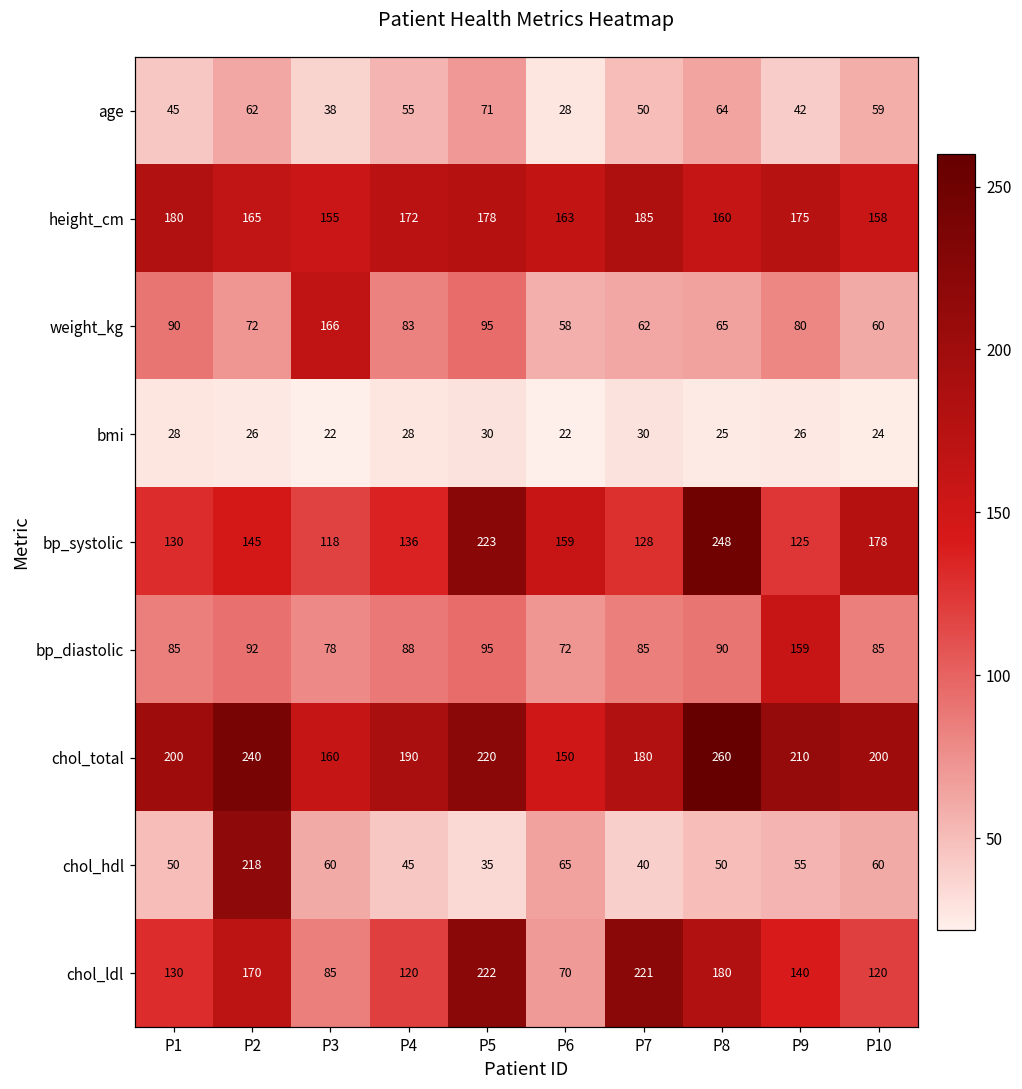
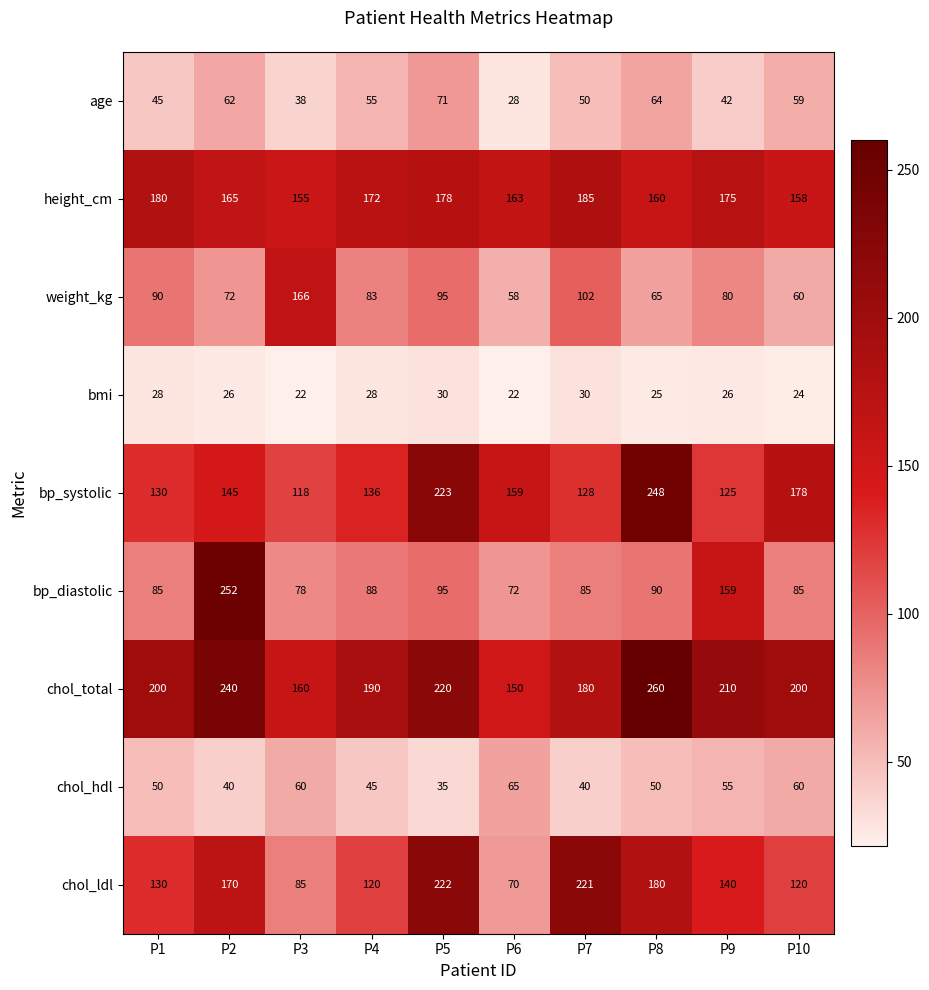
  {
    "age": {
      "P1": 45,
      "P2": 62,
      "P3": 38,
      "P4": 55,
      "P5": 71,
      "P6": 28,
      "P7": 50,
      "P8": 64,
      "P9": 42,
      "P10": 59
    },
    "height_cm": {
      "P1": 180,
      "P2": 165,
      "P3": 155,
      "P4": 172,
      "P5": 178,
      "P6": 163,
      "P7": 185,
      "P8": 160,
      "P9": 175,
      "P10": 158
    },
    "weight_kg": {
      "P1": 90,
      "P2": 72,
      "P3": 166,
      "P4": 83,
      "P5": 95,
      "P6": 58,
-     "P7": 62,
+     "P7": 102,
      "P8": 65,
      "P9": 80,
      "P10": 60
    },
    "bmi": {
      "P1": 28,
      "P2": 26,
      "P3": 22,
      "P4": 28,
      "P5": 30,
      "P6": 22,
      "P7": 30,
      "P8": 25,
      "P9": 26,
      "P10": 24
    },
    "bp_systolic": {
      "P1": 130,
      "P2": 145,
      "P3": 118,
      "P4": 136,
      "P5": 223,
      "P6": 159,
      "P7": 128,
      "P8": 248,
      "P9": 125,
      "P10": 178
    },
    "bp_diastolic": {
      "P1": 85,
-     "P2": 92,
+     "P2": 252,
      "P3": 78,
      "P4": 88,
      "P5": 95,
      "P6": 72,
      "P7": 85,
      "P8": 90,
      "P9": 159,
      "P10": 85
    },
    "chol_total": {
      "P1": 200,
      "P2": 240,
      "P3": 160,
      "P4": 190,
      "P5": 220,
      "P6": 150,
      "P7": 180,
      "P8": 260,
      "P9": 210,
      "P10": 200
    },
    "chol_hdl": {
      "P1": 50,
-     "P2": 218,
+     "P2": 40,
      "P3": 60,
      "P4": 45,
      "P5": 35,
      "P6": 65,
      "P7": 40,
      "P8": 50,
      "P9": 55,
      "P10": 60
    },
    "chol_ldl": {
      "P1": 130,
      "P2": 170,
      "P3": 85,
      "P4": 120,
      "P5": 222,
      "P6": 70,
      "P7": 221,
      "P8": 180,
      "P9": 140,
      "P10": 120
    }
  }
